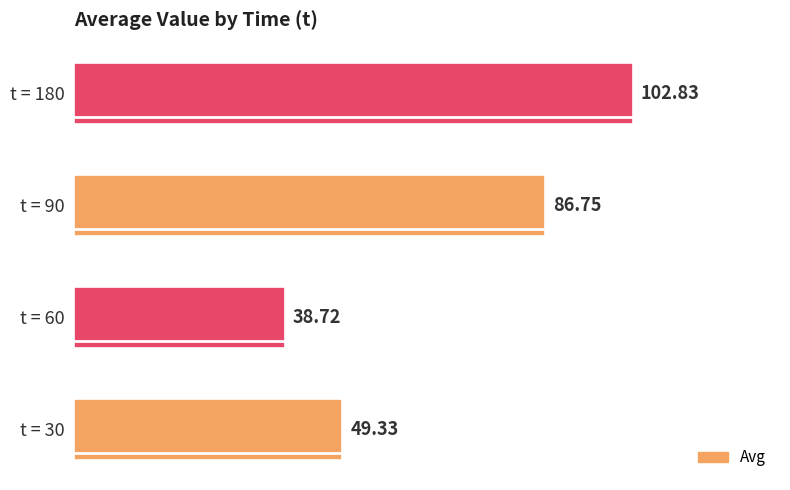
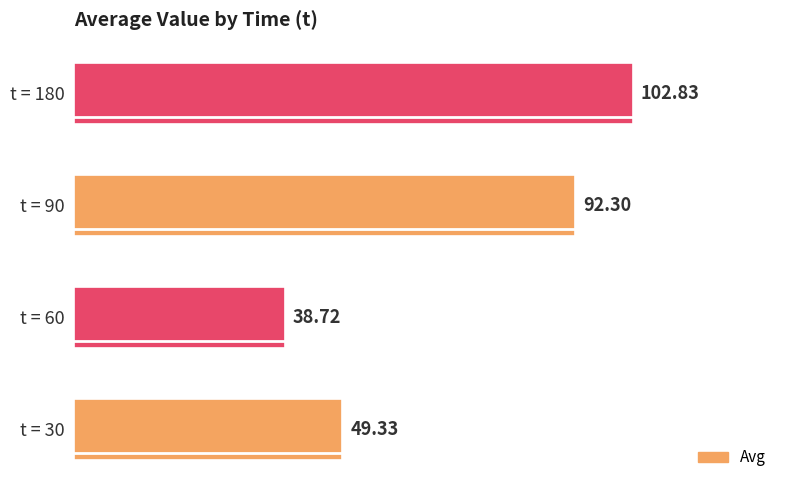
  {
    "t = 180": 102.83,
-   "t = 90": 86.75,
+   "t = 90": 92.30,
    "t = 60": 38.72,
    "t = 30": 49.33
  }
